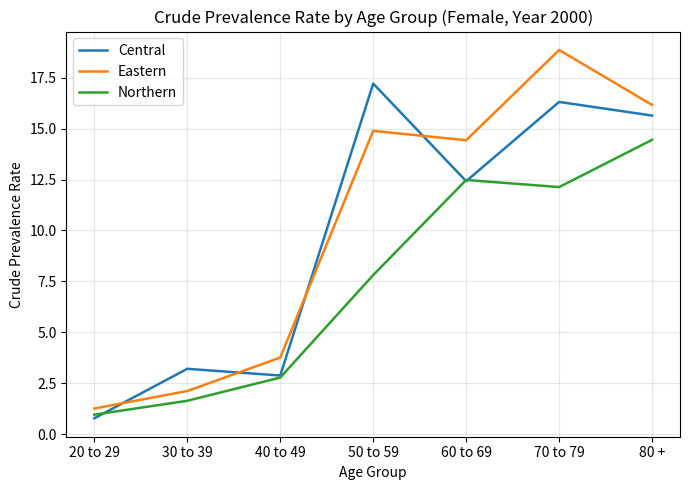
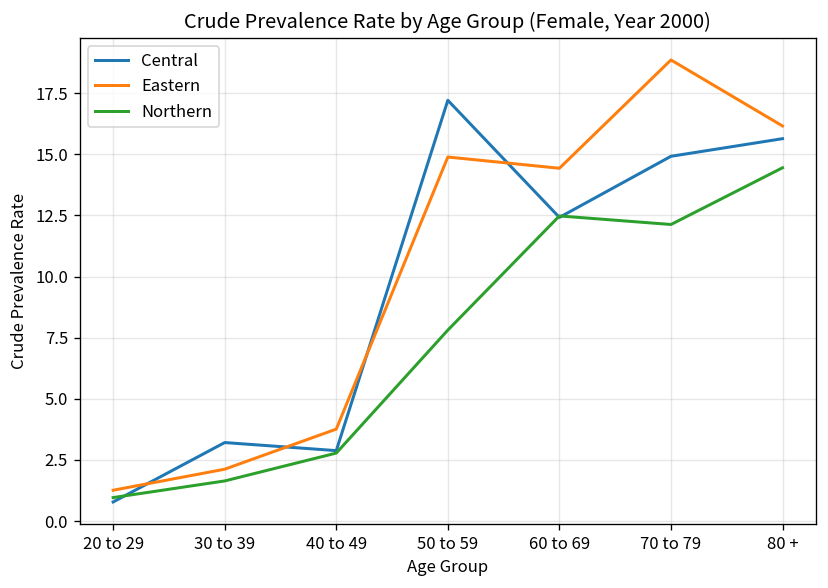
  {
    "Central": {
      "20 to 29": 0.8,
      "30 to 39": 3.2,
      "50 to 59": 17.2,
-     "70 to 79": 16.3,
+     "70 to 79": 14.9,
      "80 +": 15.6
    },
    "Eastern": {
      "20 to 29": 1.3,
      "30 to 39": 2.1,
      "40 to 49": 3.8,
      "50 to 59": 14.9,
      "60 to 69": 14.4,
      "70 to 79": 18.9,
      "80 +": 16.2
    },
    "Northern": {
      "20 to 29": 1.0,
      "30 to 39": 1.6,
      "50 to 59": 7.8,
      "70 to 79": 12.1,
      "80 +": 14.5
    }
  }
